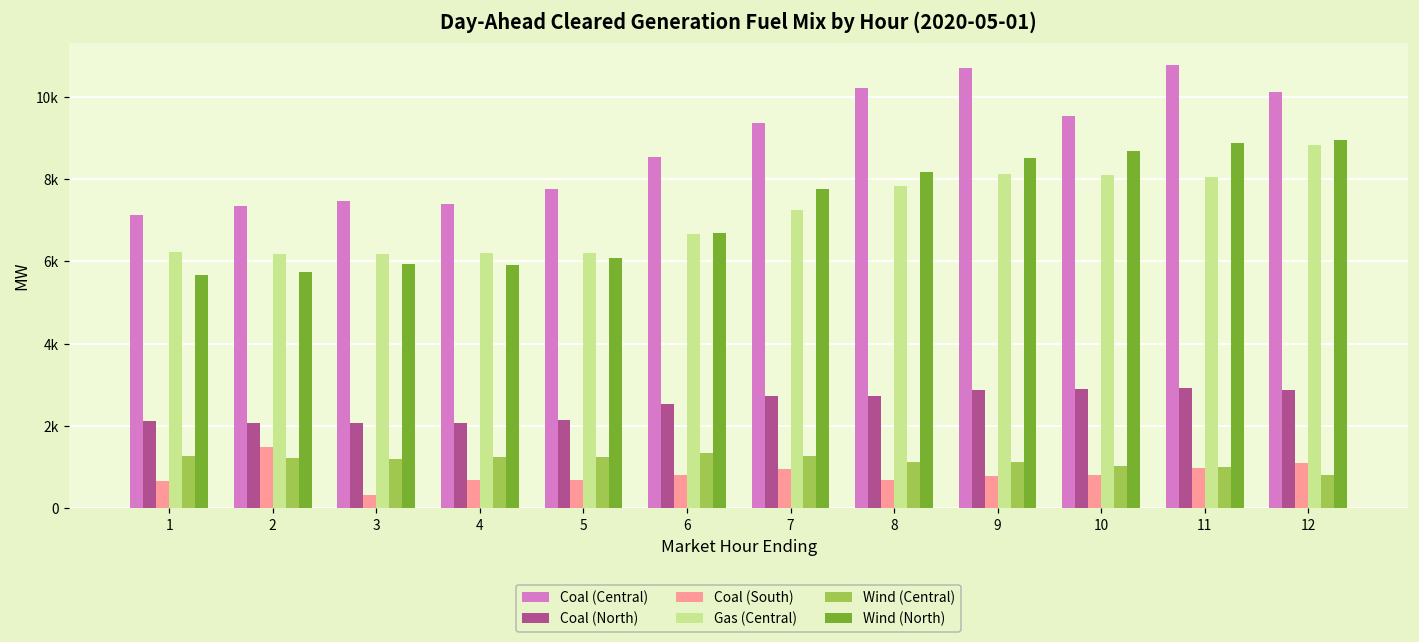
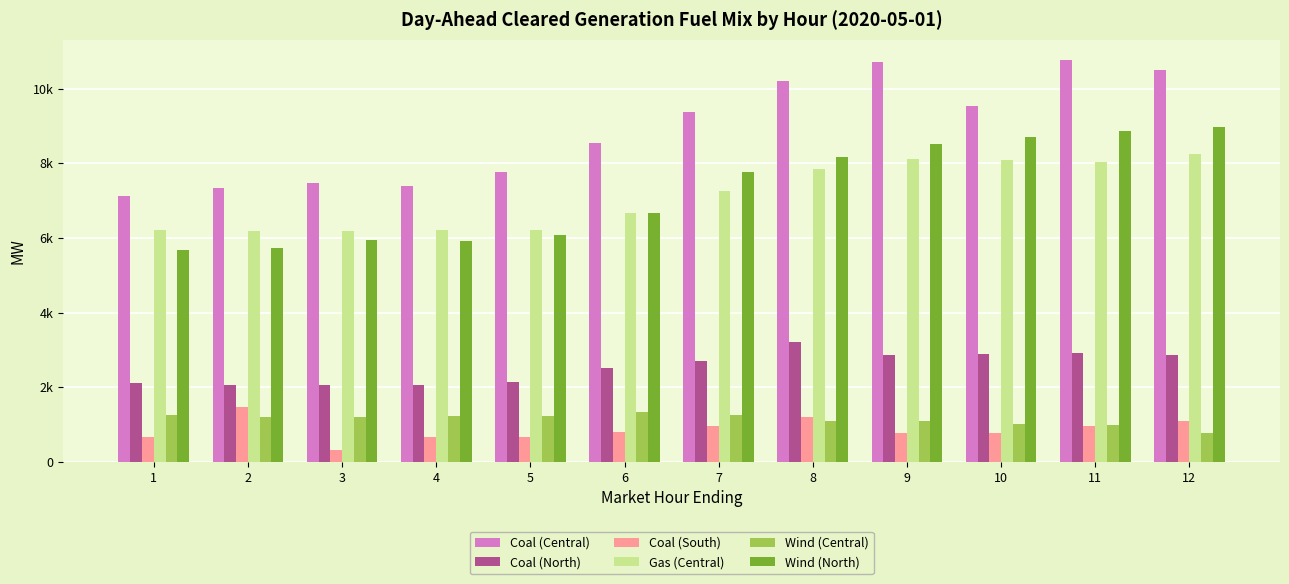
  {
    "Coal (Central)": {
      "1": 7100,
      "2": 7300,
      "3": 7500,
      "4": 7400,
      "5": 7800,
      "6": 8600,
      "7": 9400,
      "8": 10200,
      "9": 10700,
      "10": 9500,
      "11": 10800,
-     "12": 10100
+     "12": 10500
    },
    "Coal (North)": {
      "1": 2100,
      "2": 2100,
      "3": 2100,
      "4": 2100,
      "5": 2100,
      "6": 2500,
      "7": 2700,
-     "8": 2700,
+     "8": 3200,
      "9": 2900,
      "10": 2900,
      "11": 2900,
      "12": 2900
    },
    "Coal (South)": {
      "1": 700,
      "2": 1500,
      "3": 300,
      "4": 700,
      "5": 700,
      "6": 800,
      "7": 1000,
-     "8": 700,
+     "8": 1200,
      "9": 800,
      "10": 800,
      "11": 1000,
      "12": 1100
    },
    "Gas (Central)": {
      "1": 6200,
      "2": 6200,
      "3": 6200,
      "4": 6200,
      "5": 6200,
      "6": 6700,
      "7": 7200,
      "8": 7800,
      "9": 8100,
      "10": 8100,
      "11": 8000,
-     "12": 8800
+     "12": 8300
    }
  }
